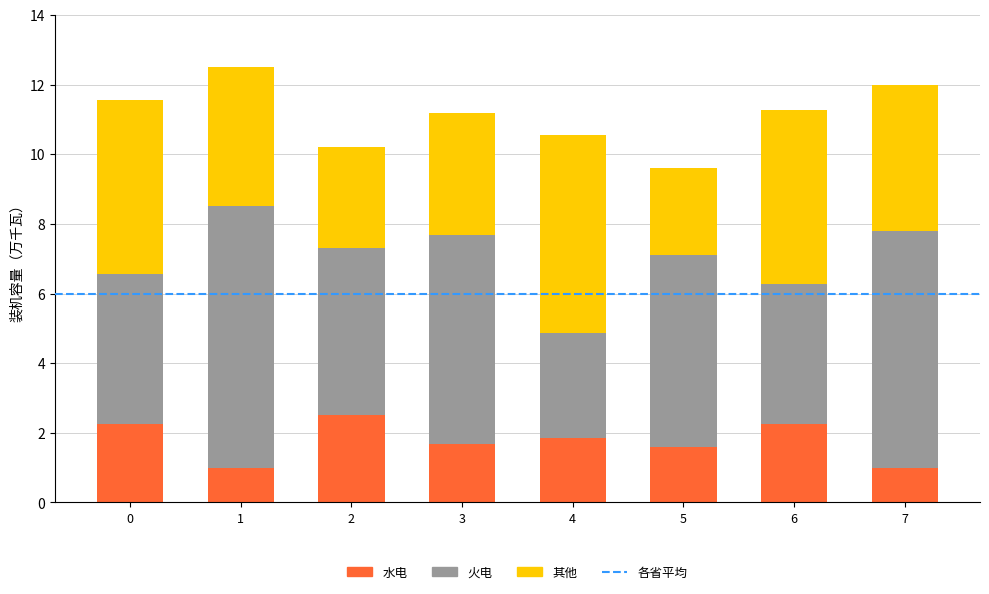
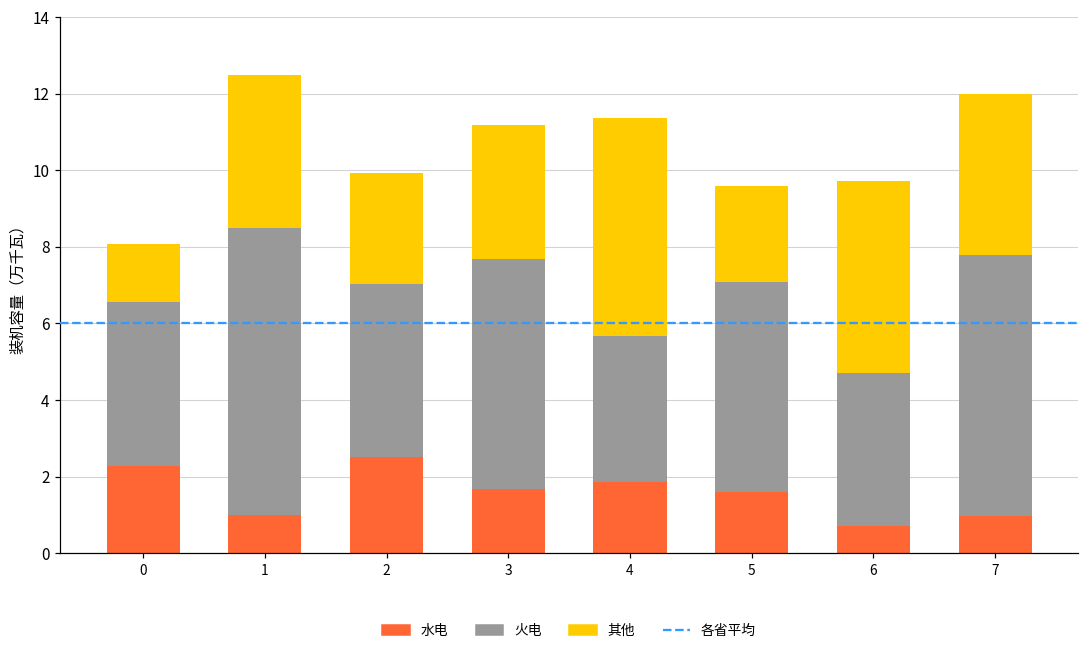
  {
    "水电": {
      "0": 2.3,
      "1": 1.0,
      "2": 2.5,
      "3": 1.7,
      "4": 1.9,
      "5": 1.6,
-     "6": 2.3,
+     "6": 0.7,
      "7": 1.0
    },
    "火电": {
      "0": 4.3,
      "1": 7.5,
-     "2": 4.8,
+     "2": 4.5,
      "3": 6.0,
-     "4": 3.0,
+     "4": 3.8,
      "5": 5.5,
      "6": 4.0,
      "7": 6.8
    },
    "其他": {
-     "0": 5.0,
+     "0": 1.5,
      "1": 4.0,
      "2": 2.9,
      "3": 3.5,
      "4": 5.7,
      "5": 2.5,
      "6": 5.0,
      "7": 4.2
    }
  }
